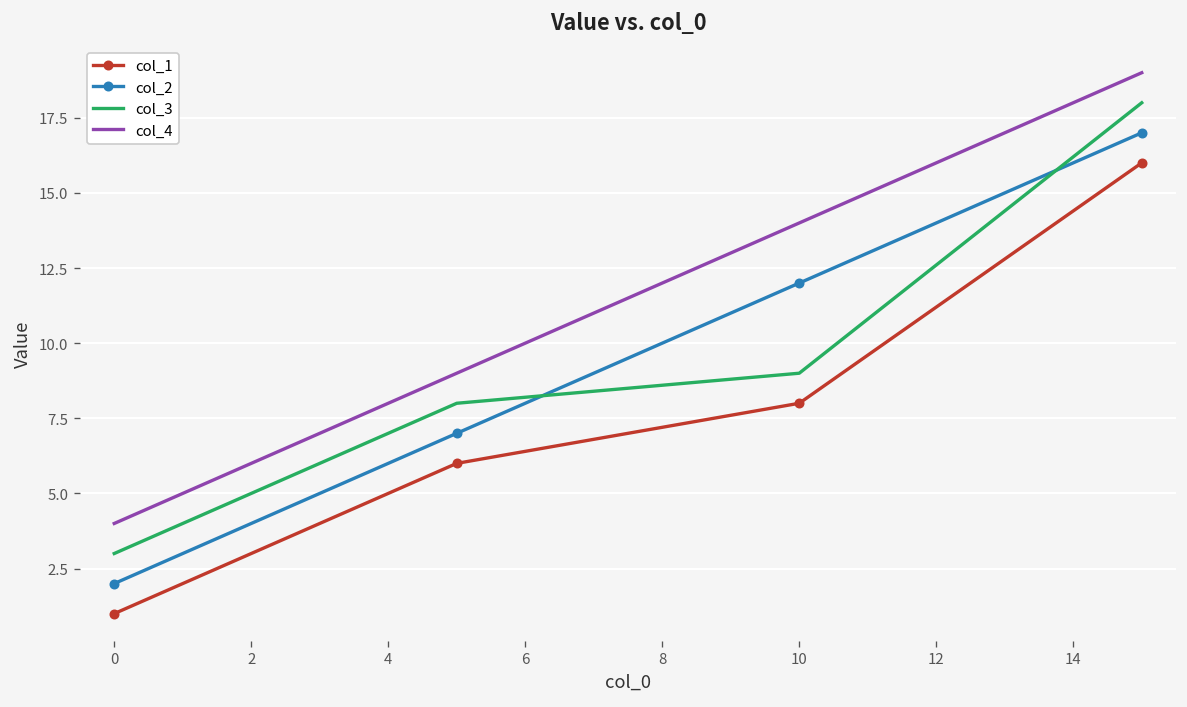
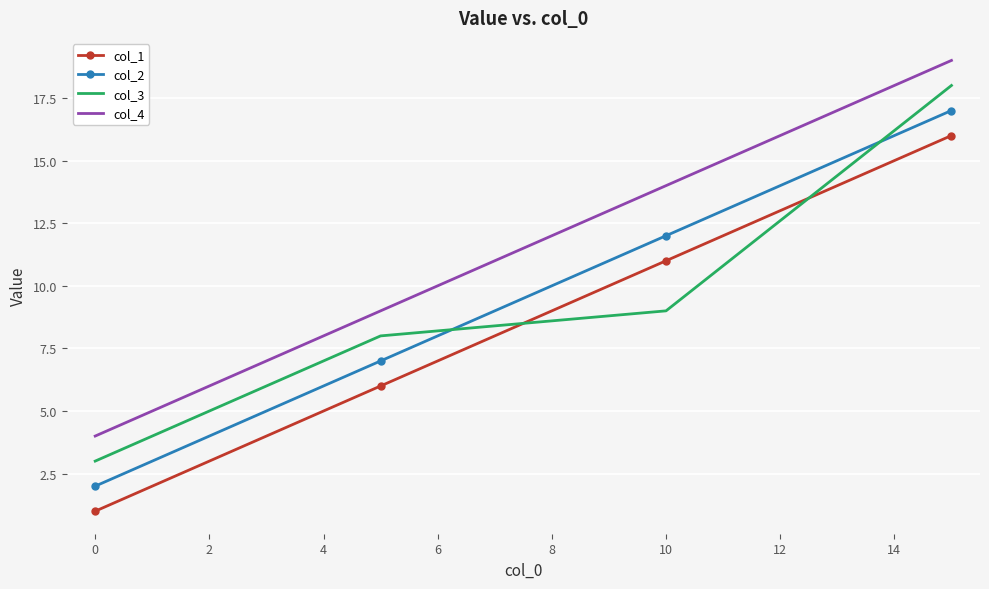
  {
    "col_1": {
      "0": 1,
-     "10": 8
+     "10": 11
    },
    "col_2": {
      "0": 2,
      "10": 12
    },
    "col_3": {
      "0": 3,
      "10": 9
    },
    "col_4": {
      "0": 4,
      "10": 14
    }
  }
